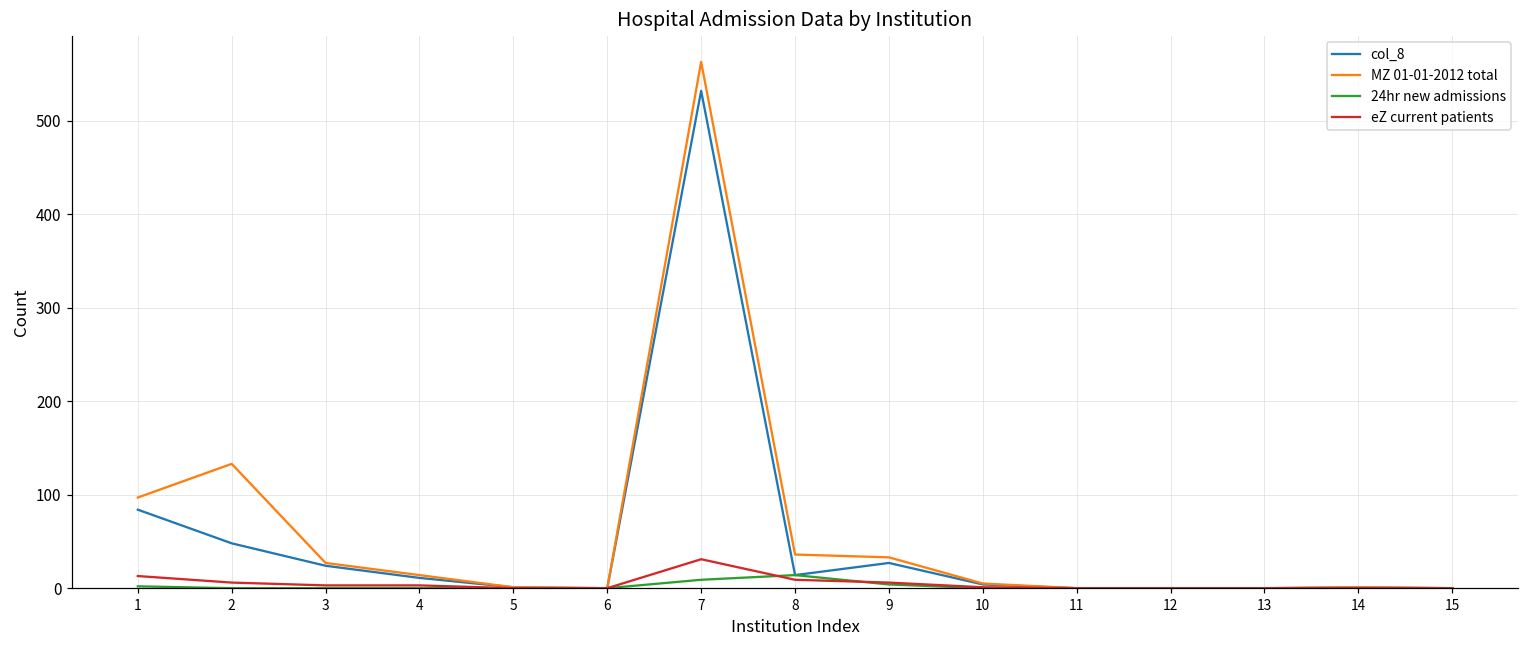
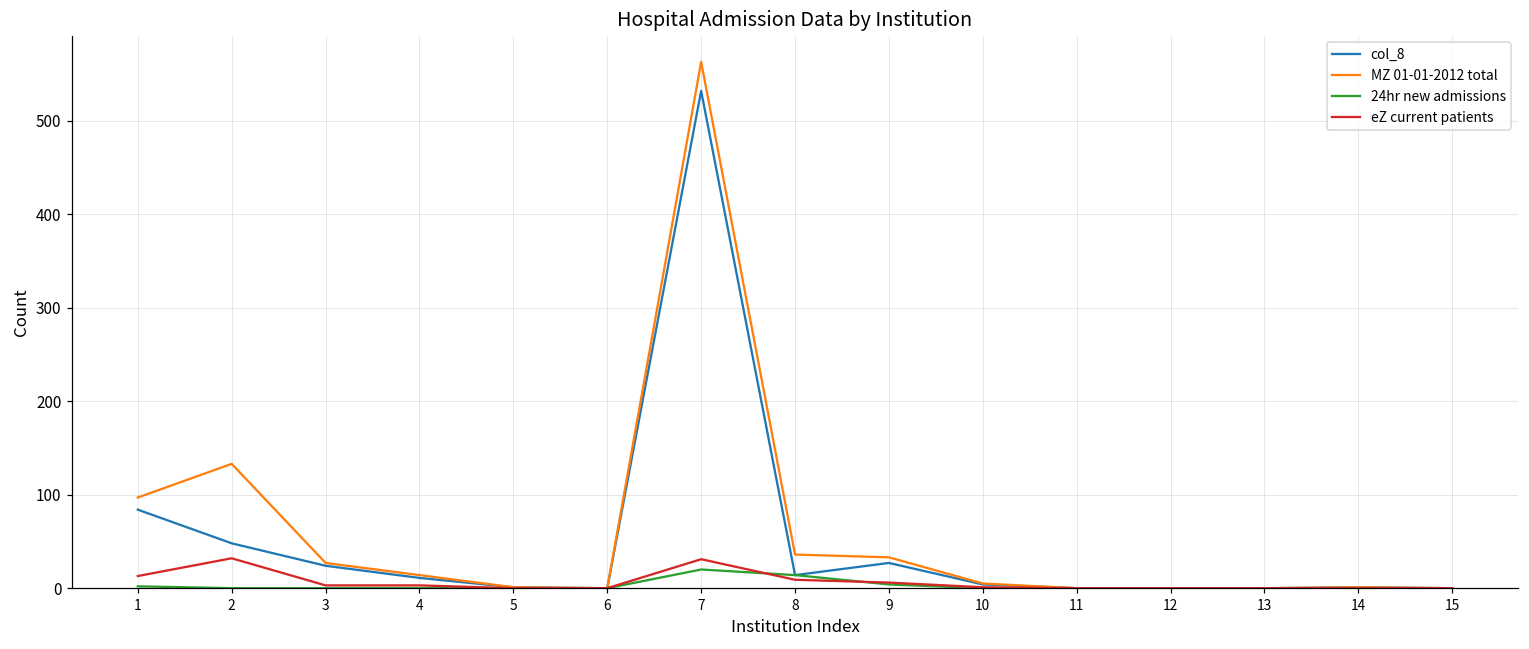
  {
    "col_8": {
      "1": 80,
      "2": 50,
      "4": 10,
      "7": 530,
      "9": 30
    },
    "MZ 01-01-2012 total": {
      "1": 100,
      "2": 130,
      "4": 10,
      "7": 560,
      "8": 40,
      "9": 30
    },
    "24hr new admissions": {
      "1": 0,
      "2": 0,
-     "7": 10
+     "7": 20
    },
    "eZ current patients": {
      "1": 10,
-     "2": 10,
+     "2": 30,
      "7": 30,
      "8": 10
    }
  }
